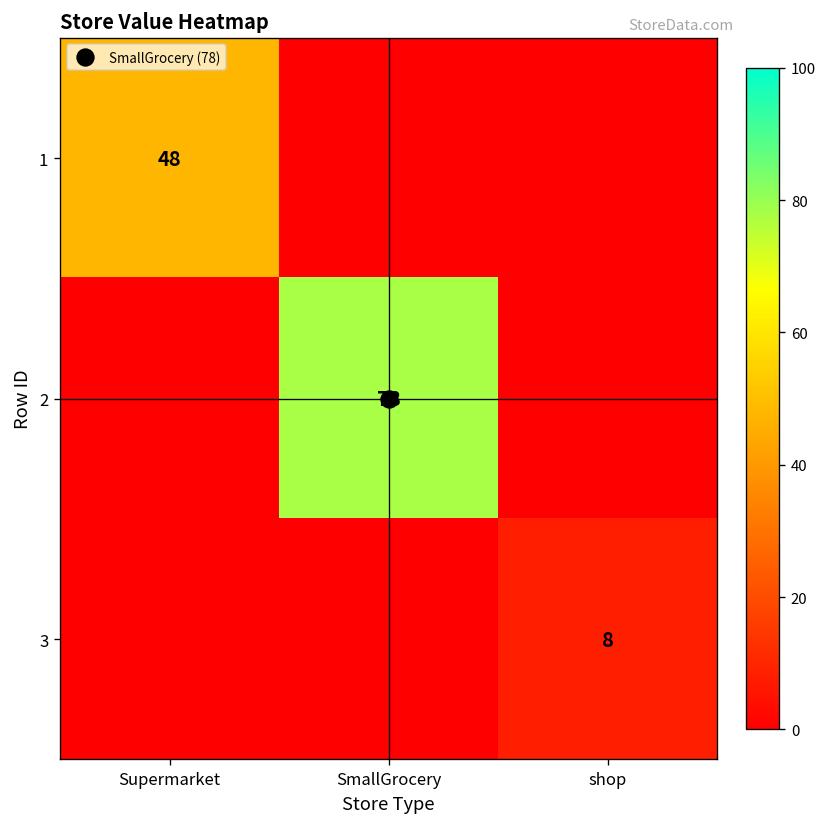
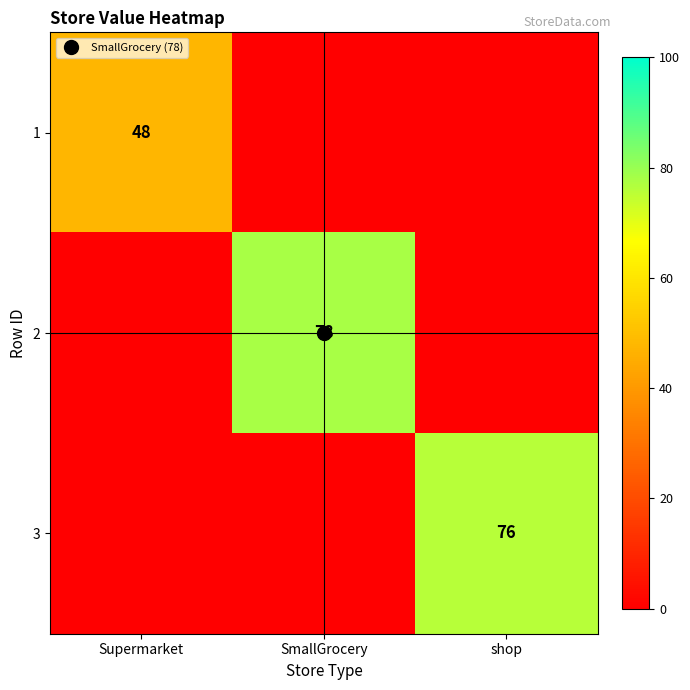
  {
    "1": {
      "Supermarket": 48
    },
    "3": {
-     "shop": 8
+     "shop": 76
    }
  }
